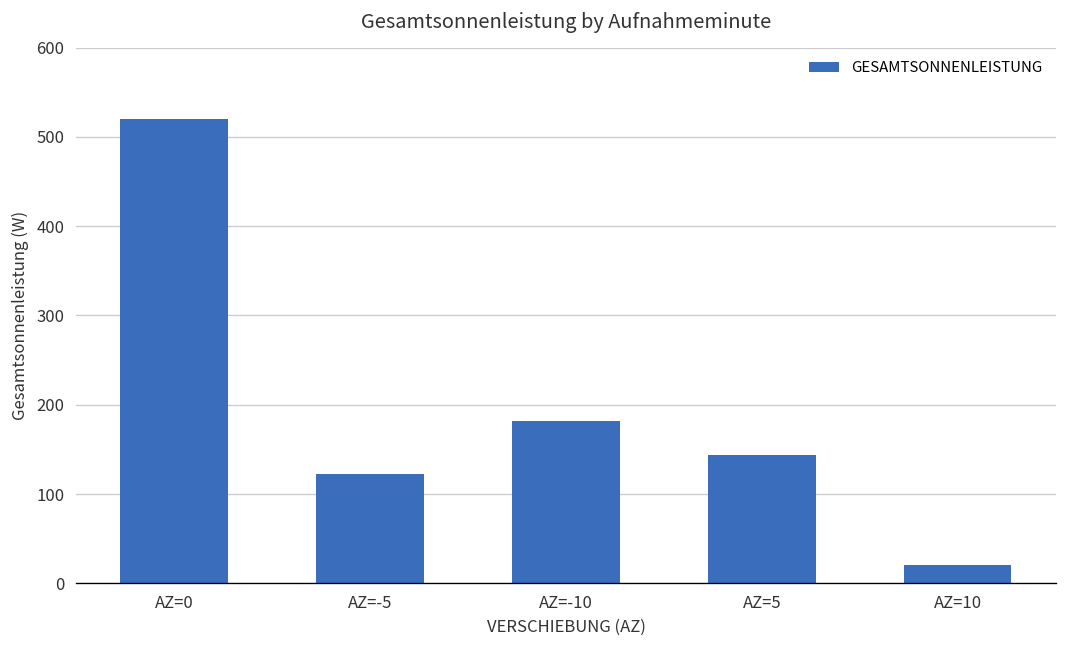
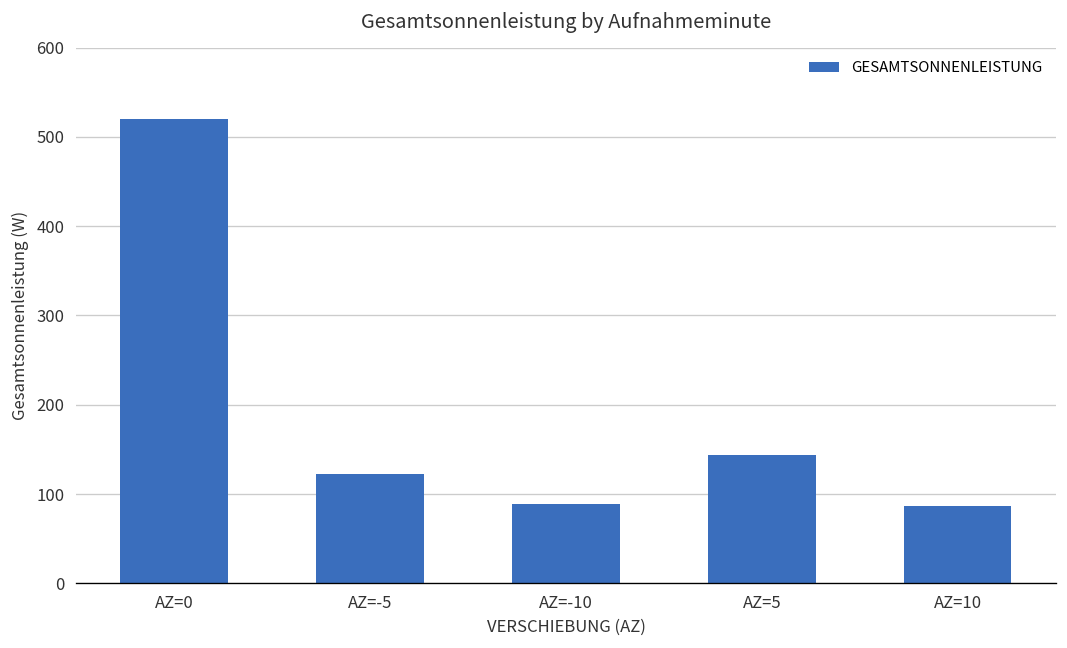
  {
    "AZ=0": 520,
    "AZ=-5": 120,
-   "AZ=-10": 180,
+   "AZ=-10": 90,
    "AZ=5": 140,
-   "AZ=10": 20
+   "AZ=10": 90
  }
